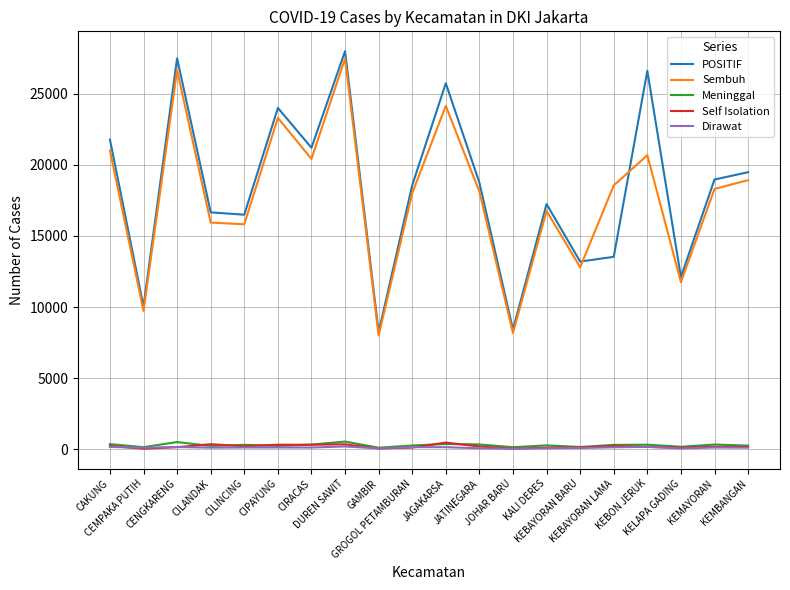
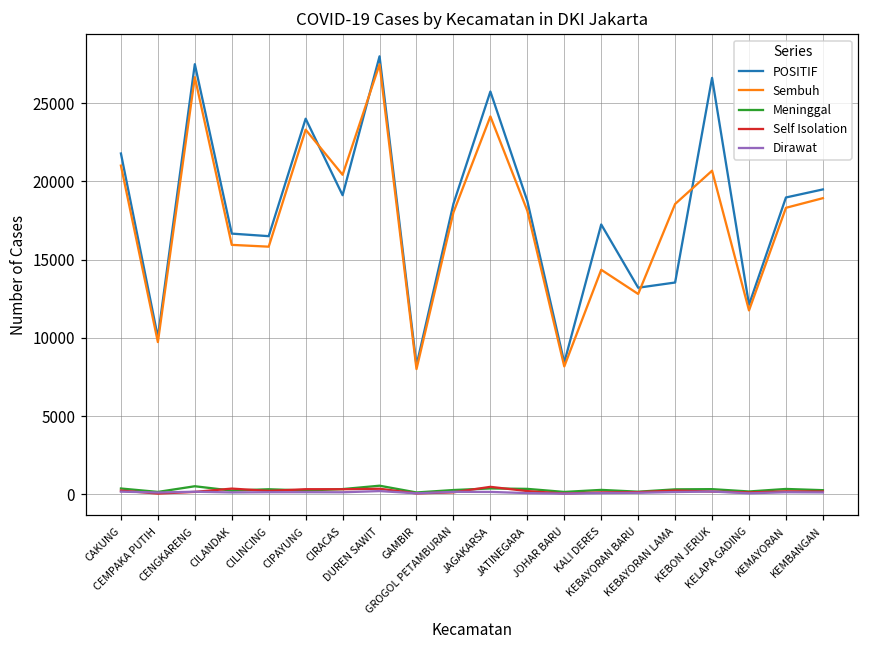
  {
    "POSITIF": {
      "CAKUNG": 21800,
      "CEMPAKA PUTIH": 10000,
      "CENGKARENG": 27500,
      "CILANDAK": 16700,
      "CILINCING": 16500,
      "CIPAYUNG": 24000,
-     "CIRACAS": 21200,
+     "CIRACAS": 19100,
      "DUREN SAWIT": 28000,
      "GAMBIR": 8200,
      "GROGOL PETAMBURAN": 18600,
      "JAGAKARSA": 25700,
      "JATINEGARA": 18700,
      "JOHAR BARU": 8400,
      "KALI DERES": 17200,
      "KEBAYORAN BARU": 13200,
      "KEBAYORAN LAMA": 13500,
      "KEBON JERUK": 26600,
      "KELAPA GADING": 12100,
      "KEMAYORAN": 19000,
      "KEMBANGAN": 19500
    },
    "Sembuh": {
      "CAKUNG": 21000,
      "CEMPAKA PUTIH": 9700,
      "CENGKARENG": 26700,
      "CILANDAK": 15900,
      "CILINCING": 15800,
      "CIPAYUNG": 23300,
      "CIRACAS": 20400,
      "DUREN SAWIT": 27500,
      "GAMBIR": 8000,
      "GROGOL PETAMBURAN": 18000,
      "JAGAKARSA": 24100,
      "JATINEGARA": 18100,
      "JOHAR BARU": 8200,
-     "KALI DERES": 16800,
+     "KALI DERES": 14300,
      "KEBAYORAN BARU": 12800,
      "KEBAYORAN LAMA": 18600,
      "KEBON JERUK": 20700,
      "KELAPA GADING": 11700,
      "KEMAYORAN": 18300,
      "KEMBANGAN": 18900
    },
    "Meninggal": {
      "CENGKARENG": 500,
      "DUREN SAWIT": 500
    },
    "Dirawat": {
      "CIRACAS": 100,
      "JAGAKARSA": 200
    }
  }
